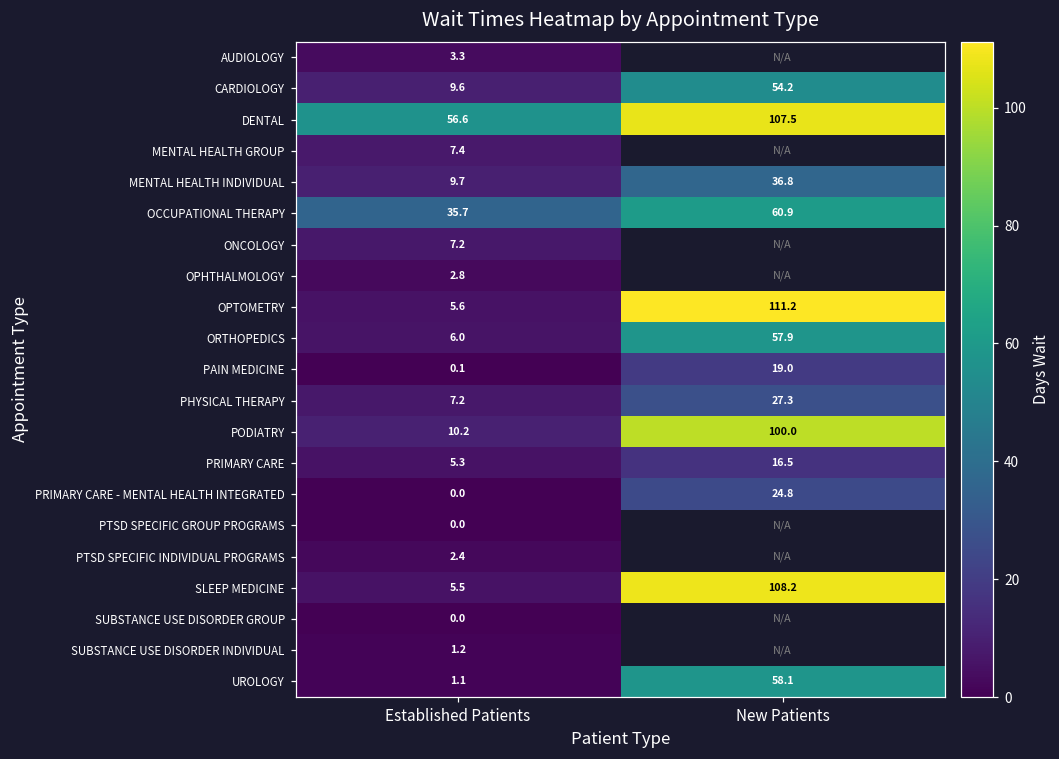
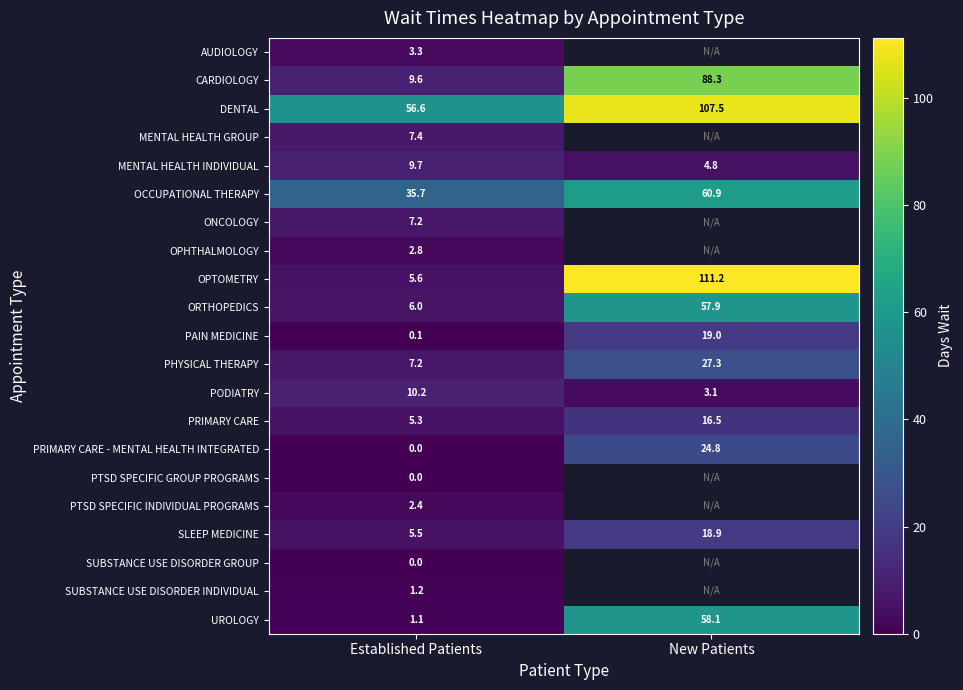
  {
    "AUDIOLOGY": {
      "Established Patients": 3.3
    },
    "CARDIOLOGY": {
      "Established Patients": 9.6,
-     "New Patients": 54.2
+     "New Patients": 88.3
    },
    "DENTAL": {
      "Established Patients": 56.6,
      "New Patients": 107.5
    },
    "MENTAL HEALTH GROUP": {
      "Established Patients": 7.4
    },
    "MENTAL HEALTH INDIVIDUAL": {
      "Established Patients": 9.7,
-     "New Patients": 36.8
+     "New Patients": 4.8
    },
    "OCCUPATIONAL THERAPY": {
      "Established Patients": 35.7,
      "New Patients": 60.9
    },
    "ONCOLOGY": {
      "Established Patients": 7.2
    },
    "OPHTHALMOLOGY": {
      "Established Patients": 2.8
    },
    "OPTOMETRY": {
      "Established Patients": 5.6,
      "New Patients": 111.2
    },
    "ORTHOPEDICS": {
      "Established Patients": 6.0,
      "New Patients": 57.9
    },
    "PAIN MEDICINE": {
      "Established Patients": 0.1,
      "New Patients": 19.0
    },
    "PHYSICAL THERAPY": {
      "Established Patients": 7.2,
      "New Patients": 27.3
    },
    "PODIATRY": {
      "Established Patients": 10.2,
-     "New Patients": 100.0
+     "New Patients": 3.1
    },
    "PRIMARY CARE": {
      "Established Patients": 5.3,
      "New Patients": 16.5
    },
    "PRIMARY CARE - MENTAL HEALTH INTEGRATED": {
      "Established Patients": 0.0,
      "New Patients": 24.8
    },
    "PTSD SPECIFIC GROUP PROGRAMS": {
      "Established Patients": 0.0
    },
    "PTSD SPECIFIC INDIVIDUAL PROGRAMS": {
      "Established Patients": 2.4
    },
    "SLEEP MEDICINE": {
      "Established Patients": 5.5,
-     "New Patients": 108.2
+     "New Patients": 18.9
    },
    "SUBSTANCE USE DISORDER GROUP": {
      "Established Patients": 0.0
    },
    "SUBSTANCE USE DISORDER INDIVIDUAL": {
      "Established Patients": 1.2
    },
    "UROLOGY": {
      "Established Patients": 1.1,
      "New Patients": 58.1
    }
  }
